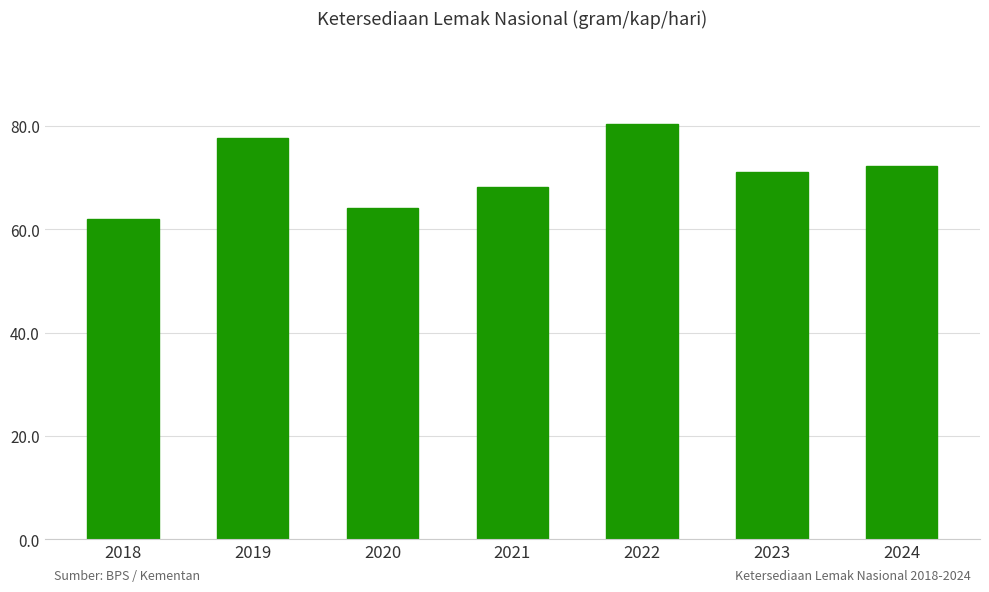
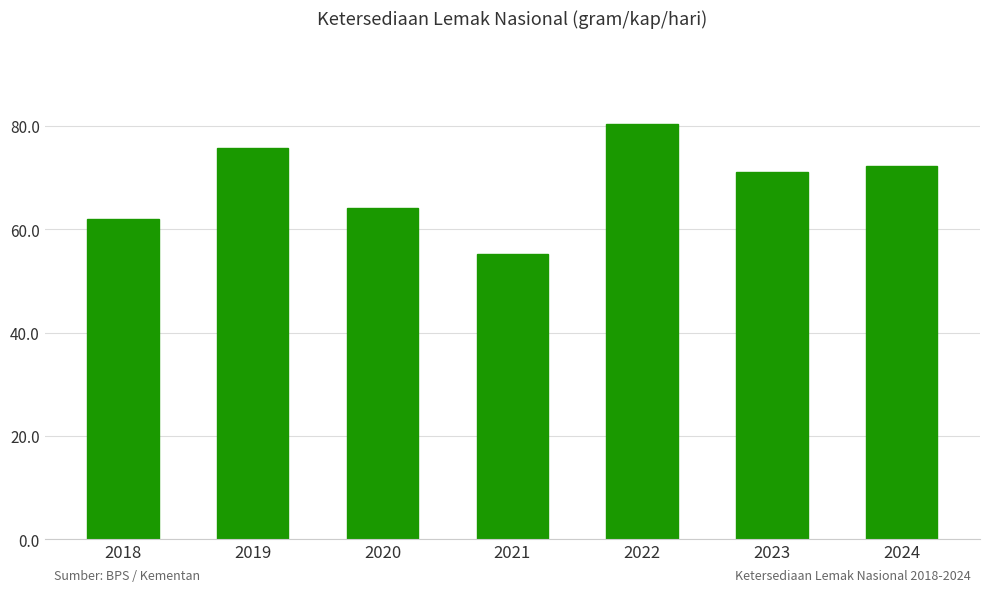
  {
    "2018": 62,
-   "2019": 78,
+   "2019": 76,
    "2020": 64,
-   "2021": 68,
+   "2021": 55,
    "2022": 80,
    "2023": 71,
    "2024": 72
  }
